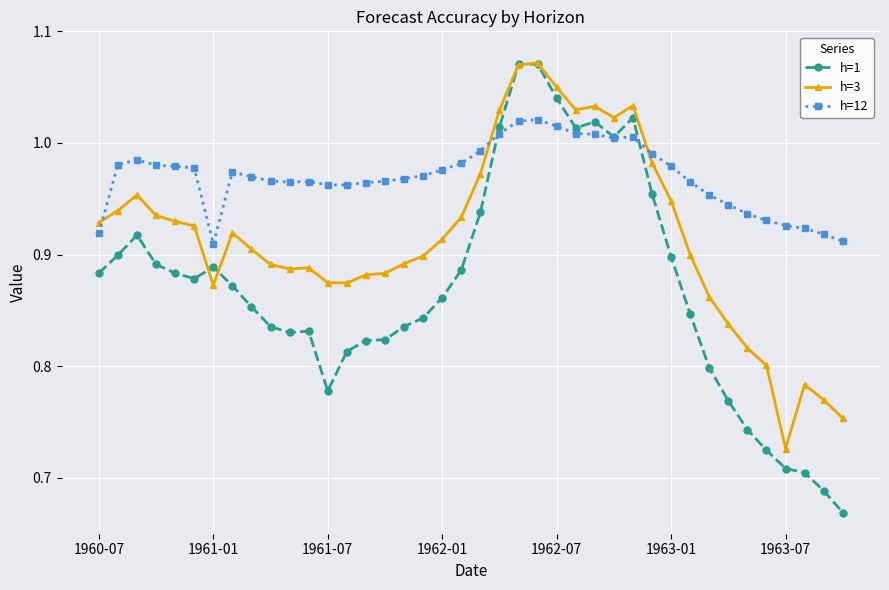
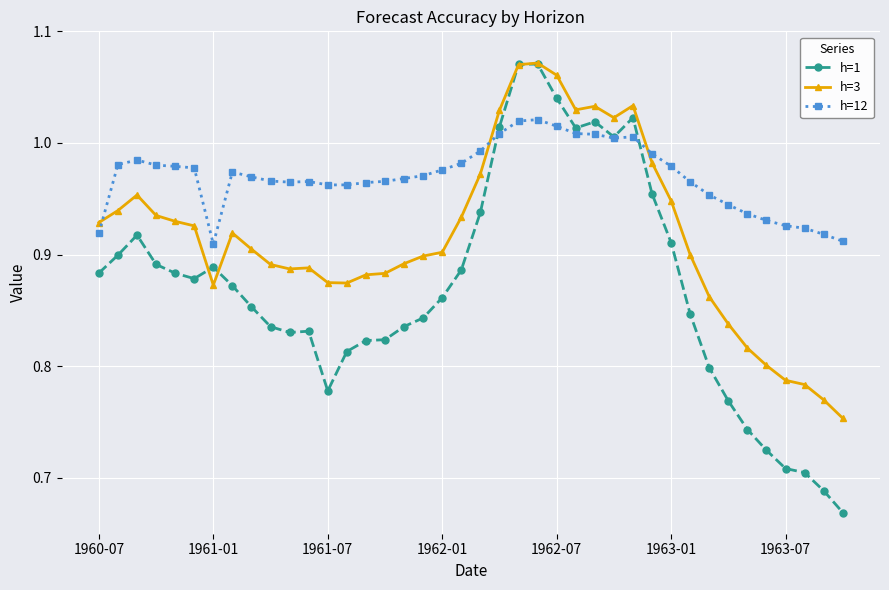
  {
    "h=1": {
      "1960-07": 0.883,
      "1961-01": 0.889,
      "1961-07": 0.778,
      "1962-01": 0.861,
      "1962-07": 1.040,
-     "1963-01": 0.898,
+     "1963-01": 0.911,
      "1963-07": 0.708
    },
    "h=3": {
      "1960-07": 0.929,
      "1961-01": 0.873,
      "1961-07": 0.875,
-     "1962-01": 0.914,
-     "1962-07": 1.050,
+     "1962-01": 0.902,
+     "1962-07": 1.061,
      "1963-01": 0.948,
-     "1963-07": 0.726
+     "1963-07": 0.787
    },
    "h=12": {
      "1960-07": 0.919,
      "1961-01": 0.910,
      "1961-07": 0.962,
      "1962-01": 0.976,
      "1962-07": 1.015,
      "1963-01": 0.979,
      "1963-07": 0.926
    }
  }
